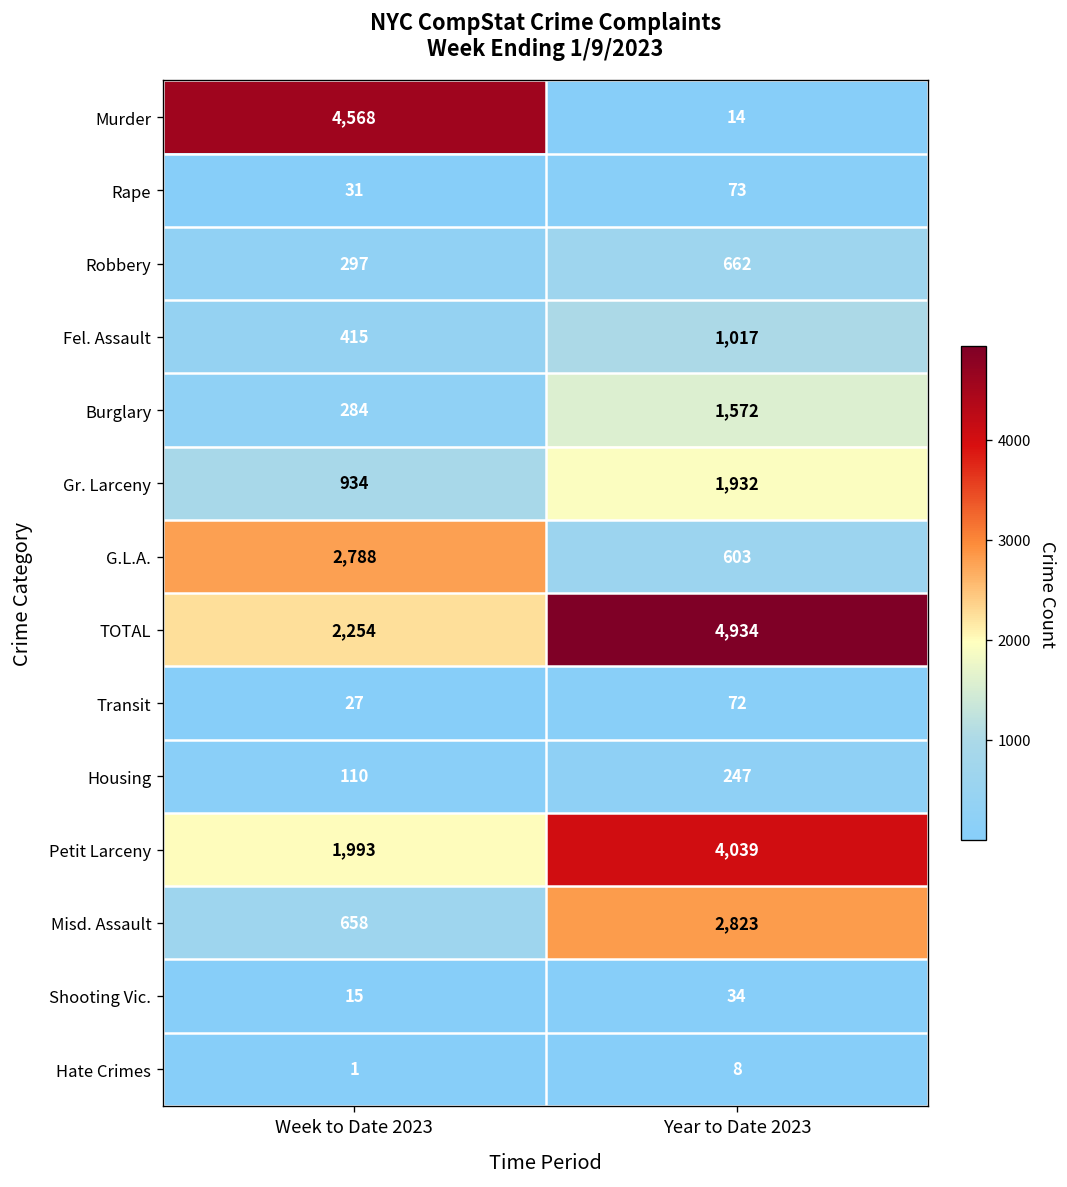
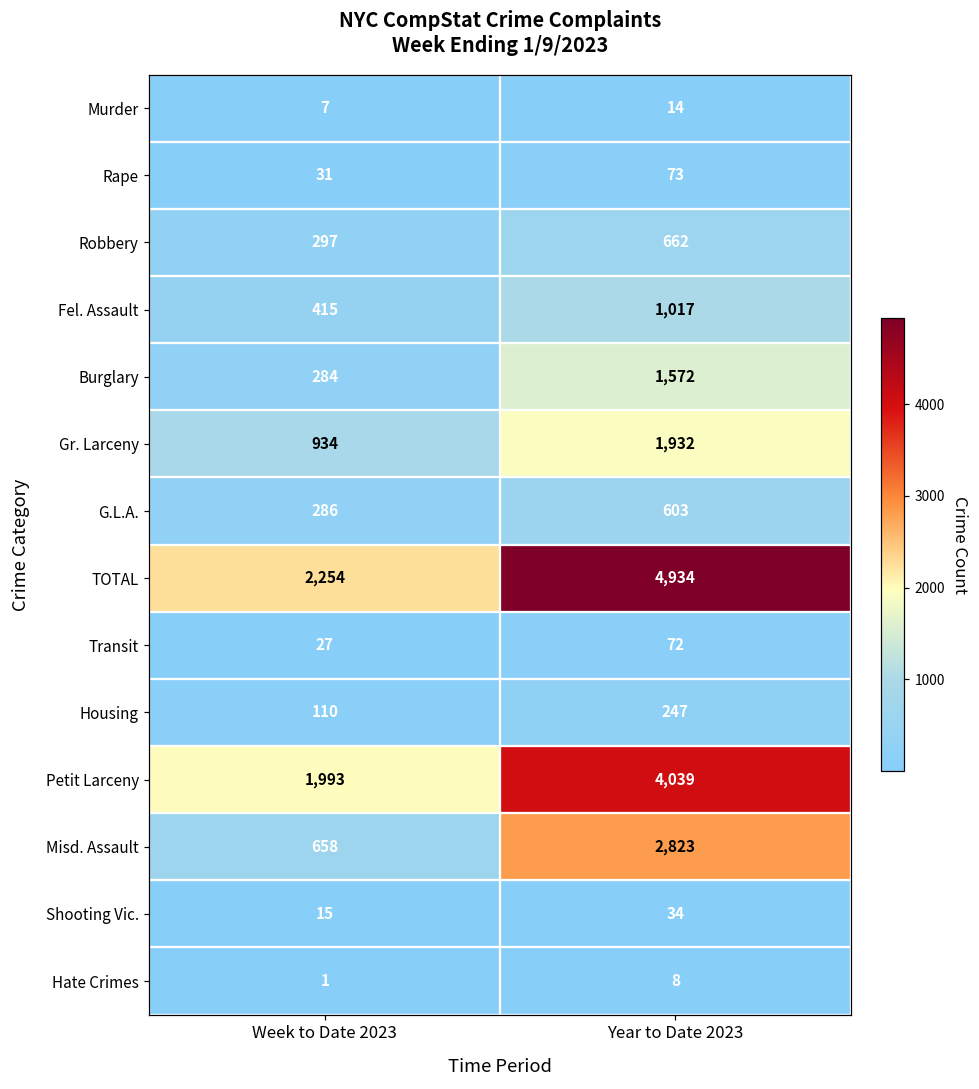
  {
    "Murder": {
-     "Week to Date 2023": "4,568",
+     "Week to Date 2023": "7",
      "Year to Date 2023": "14"
    },
    "Rape": {
      "Week to Date 2023": "31",
      "Year to Date 2023": "73"
    },
    "Robbery": {
      "Week to Date 2023": "297",
      "Year to Date 2023": "662"
    },
    "Fel. Assault": {
      "Week to Date 2023": "415",
      "Year to Date 2023": "1,017"
    },
    "Burglary": {
      "Week to Date 2023": "284",
      "Year to Date 2023": "1,572"
    },
    "Gr. Larceny": {
      "Week to Date 2023": "934",
      "Year to Date 2023": "1,932"
    },
    "G.L.A.": {
-     "Week to Date 2023": "2,788",
+     "Week to Date 2023": "286",
      "Year to Date 2023": "603"
    },
    "TOTAL": {
      "Week to Date 2023": "2,254",
      "Year to Date 2023": "4,934"
    },
    "Transit": {
      "Week to Date 2023": "27",
      "Year to Date 2023": "72"
    },
    "Housing": {
      "Week to Date 2023": "110",
      "Year to Date 2023": "247"
    },
    "Petit Larceny": {
      "Week to Date 2023": "1,993",
      "Year to Date 2023": "4,039"
    },
    "Misd. Assault": {
      "Week to Date 2023": "658",
      "Year to Date 2023": "2,823"
    },
    "Shooting Vic.": {
      "Week to Date 2023": "15",
      "Year to Date 2023": "34"
    },
    "Hate Crimes": {
      "Week to Date 2023": "1",
      "Year to Date 2023": "8"
    }
  }
